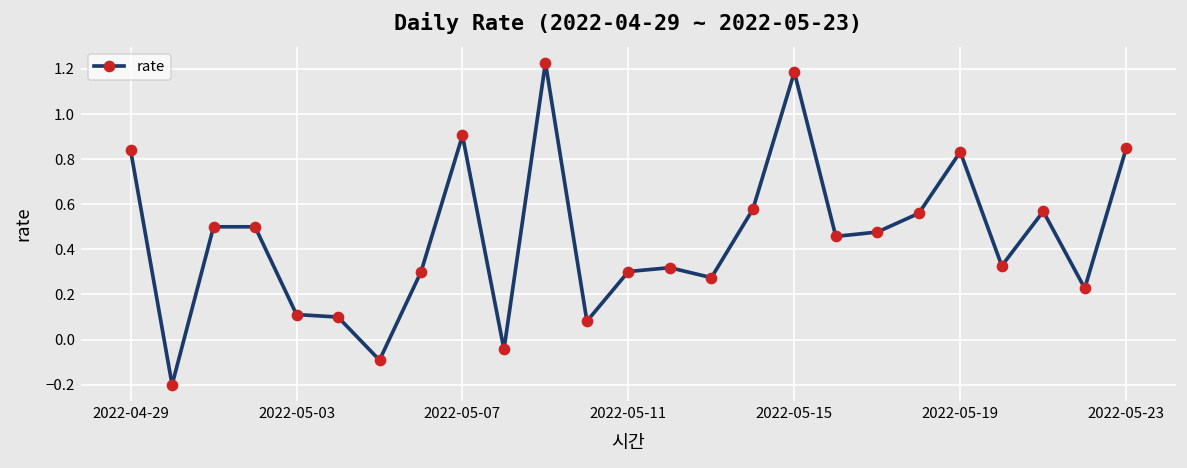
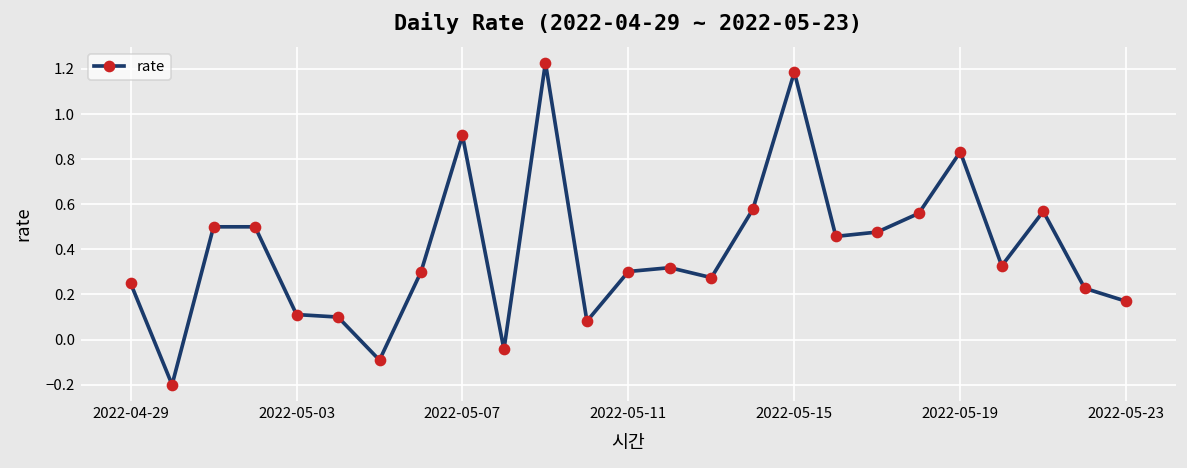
  {
-   "2022-04-29": 0.84,
+   "2022-04-29": 0.25,
    "2022-05-03": 0.11,
    "2022-05-07": 0.91,
    "2022-05-11": 0.30,
    "2022-05-15": 1.19,
    "2022-05-19": 0.83,
-   "2022-05-23": 0.85
+   "2022-05-23": 0.17
  }
